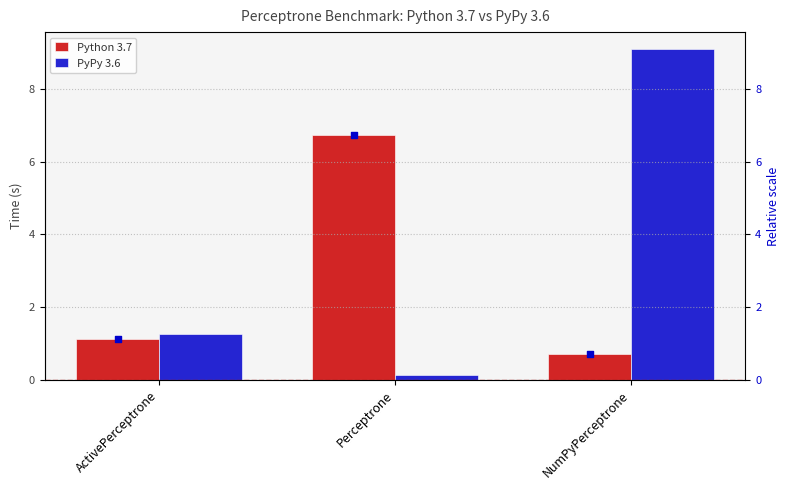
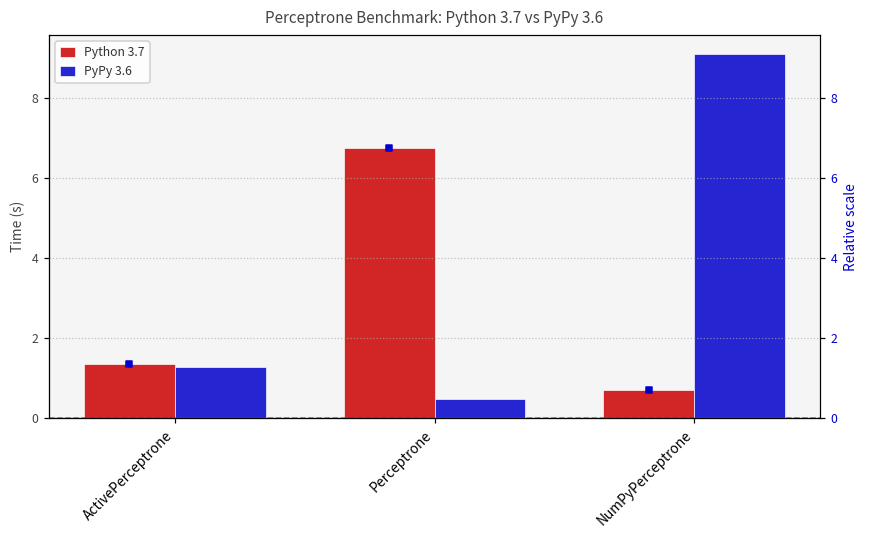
  {
    "Python 3.7": {
-     "ActivePerceptrone": 1.1,
+     "ActivePerceptrone": 1.3,
      "Perceptrone": 6.7,
      "NumPyPerceptrone": 0.7
    },
    "PyPy 3.6": {
      "ActivePerceptrone": 1.3,
-     "Perceptrone": 0.1,
+     "Perceptrone": 0.5,
      "NumPyPerceptrone": 9.1
    }
  }
